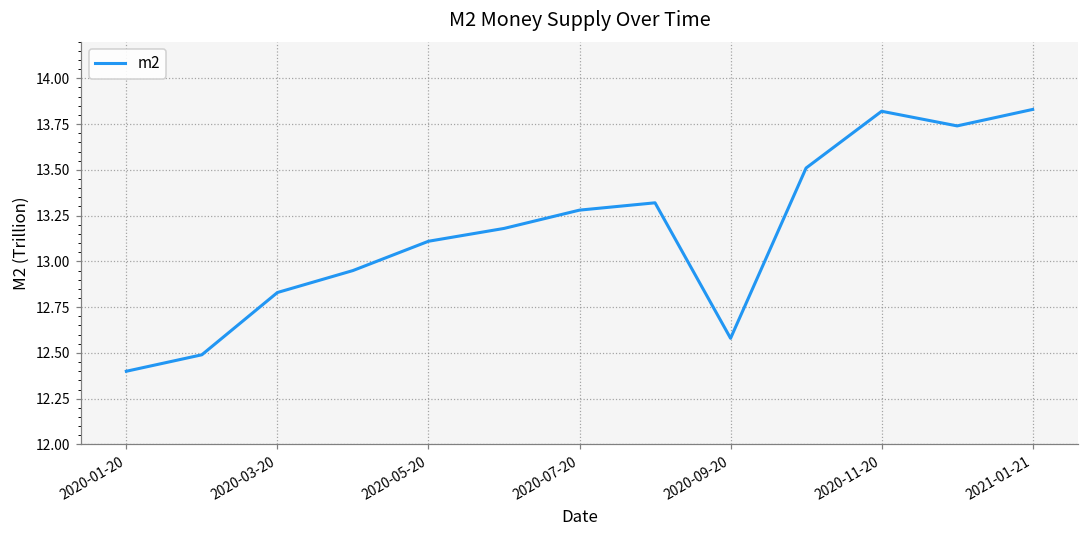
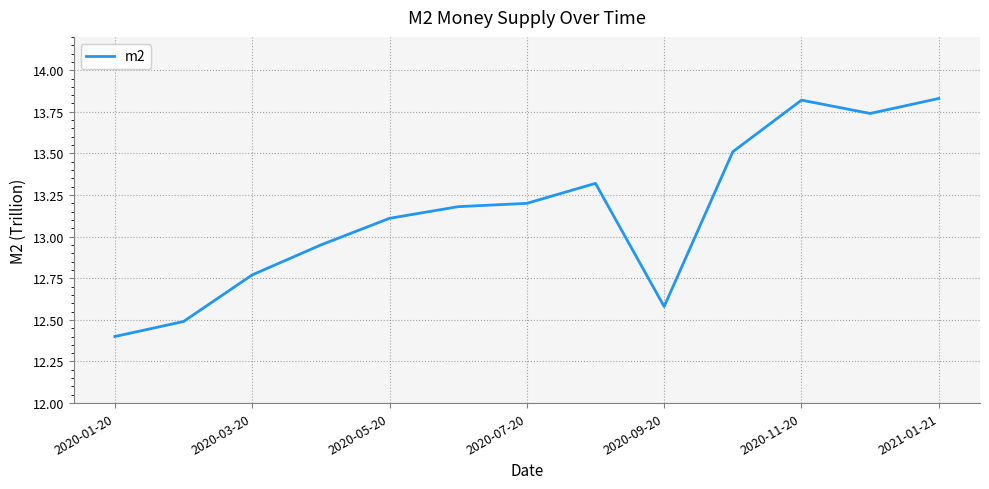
  {
    "2020-01-20": 12.40,
-   "2020-03-20": 12.83,
+   "2020-03-20": 12.77,
    "2020-05-20": 13.11,
-   "2020-07-20": 13.28,
+   "2020-07-20": 13.20,
    "2020-09-20": 12.58,
    "2020-11-20": 13.82,
    "2021-01-21": 13.83
  }
